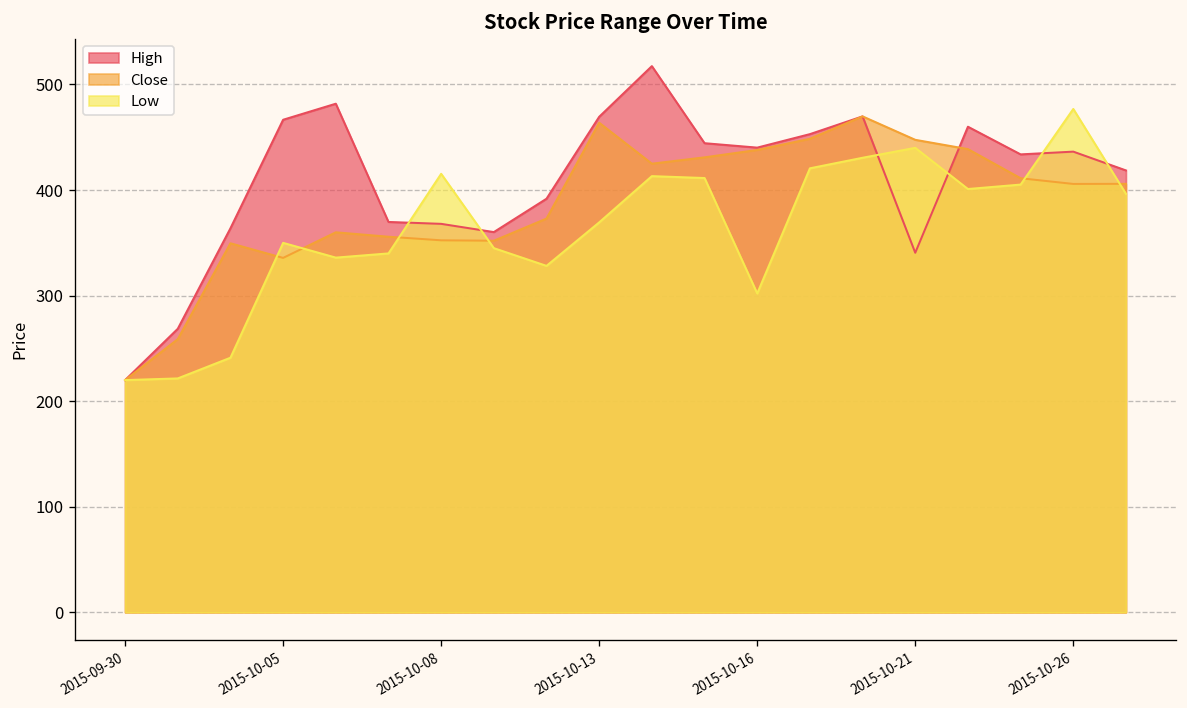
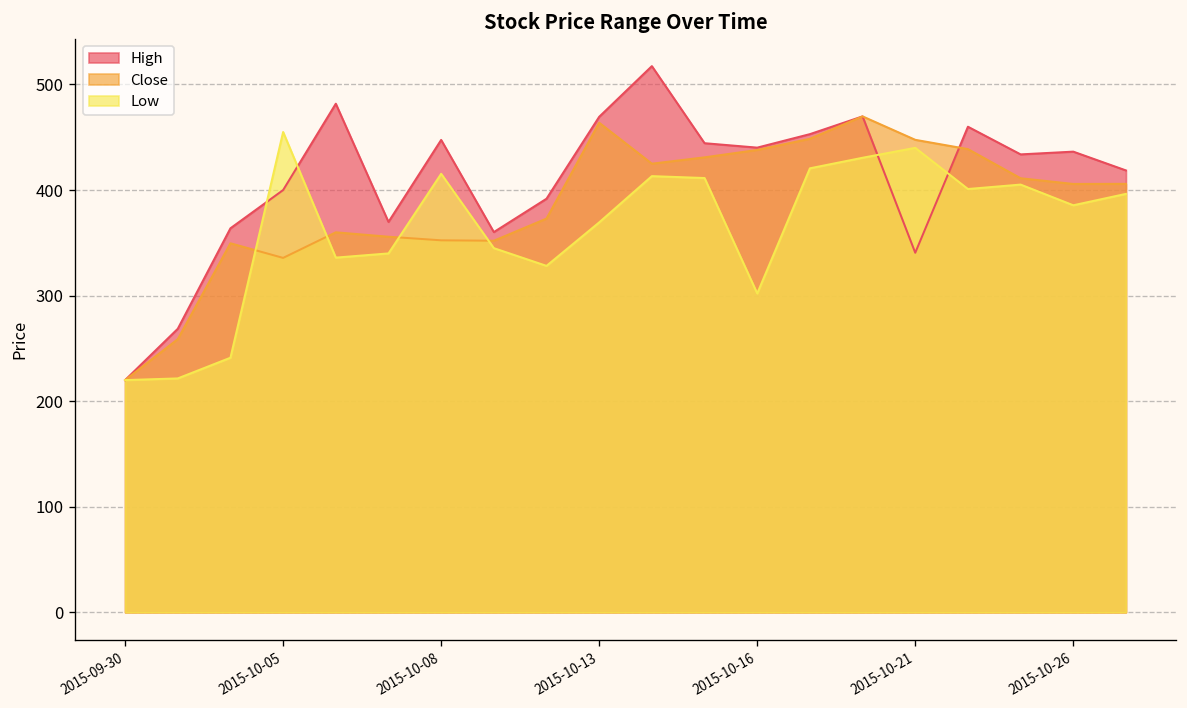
  {
    "High": {
-     "2015-10-05": 470,
-     "2015-10-08": 370,
+     "2015-10-05": 400,
+     "2015-10-08": 450,
      "2015-10-13": 470,
      "2015-10-21": 340,
      "2015-10-26": 440
    },
    "Close": {
      "2015-10-05": 340,
      "2015-10-08": 350,
      "2015-10-13": 460,
      "2015-10-21": 450,
      "2015-10-26": 410
    },
    "Low": {
-     "2015-10-05": 350,
+     "2015-10-05": 460,
      "2015-10-08": 420,
      "2015-10-13": 370,
      "2015-10-16": 300,
      "2015-10-21": 440,
-     "2015-10-26": 480
+     "2015-10-26": 390
    }
  }
